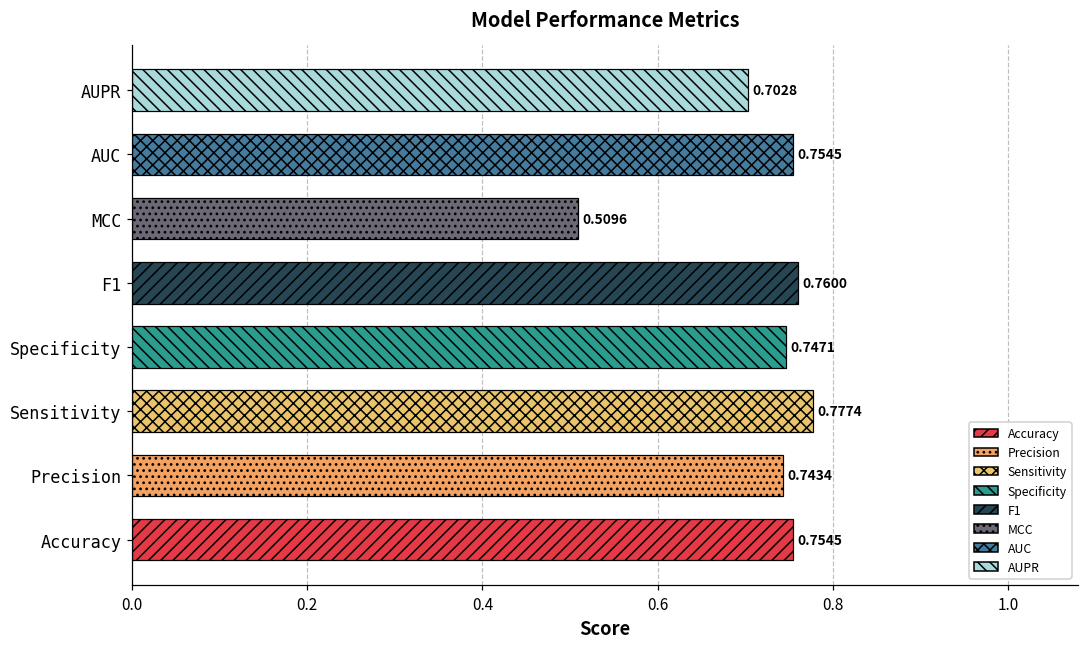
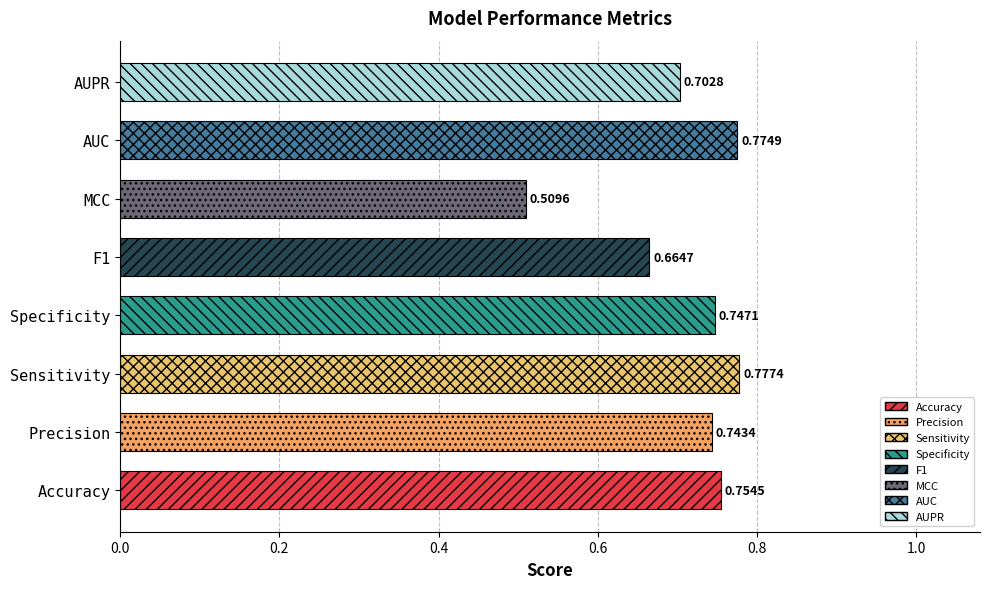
  {
    "AUPR": 0.7028,
-   "AUC": 0.7545,
+   "AUC": 0.7749,
    "MCC": 0.5096,
-   "F1": 0.7600,
+   "F1": 0.6647,
    "Specificity": 0.7471,
    "Sensitivity": 0.7774,
    "Precision": 0.7434,
    "Accuracy": 0.7545
  }
